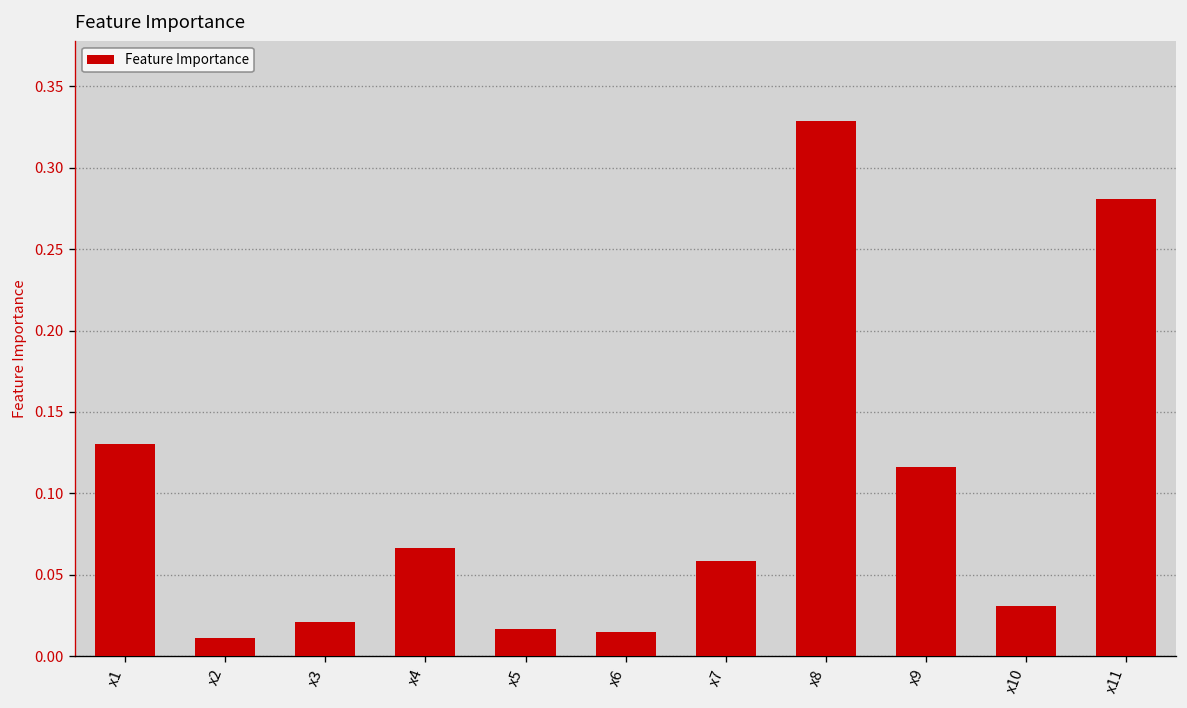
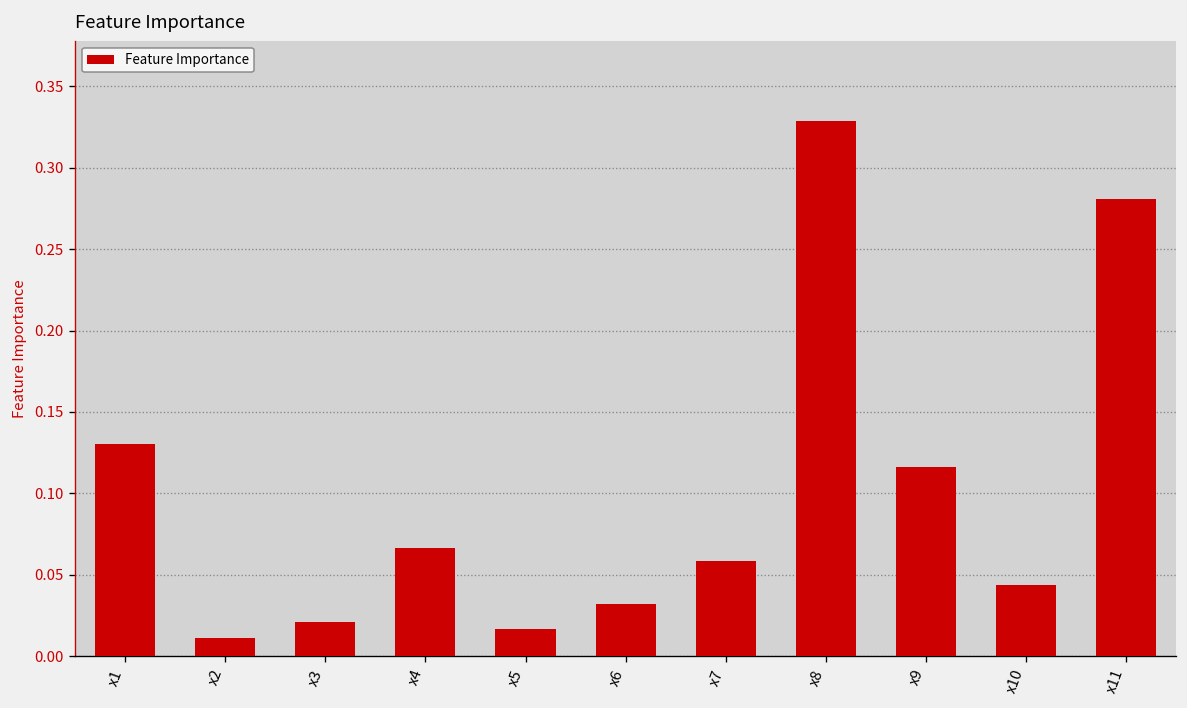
  {
    "x1": 0.131,
    "x2": 0.011,
    "x3": 0.021,
    "x4": 0.067,
    "x5": 0.017,
-   "x6": 0.015,
+   "x6": 0.032,
    "x7": 0.059,
    "x8": 0.329,
    "x9": 0.116,
-   "x10": 0.031,
+   "x10": 0.044,
    "x11": 0.281
  }
